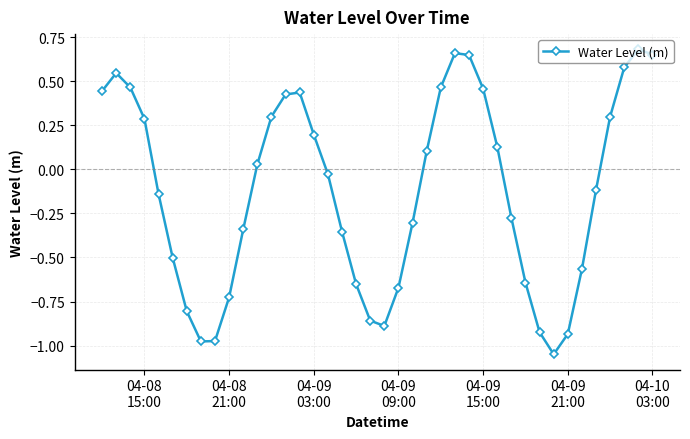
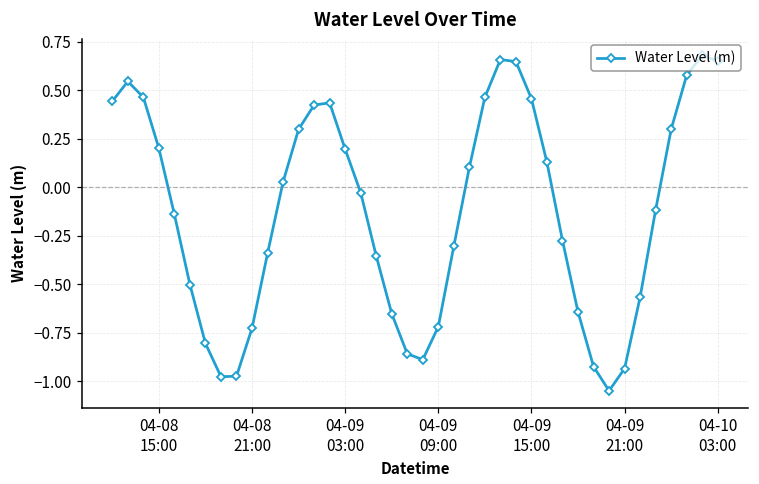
  {
-   "04-08 15:00": 0.29,
+   "04-08 15:00": 0.20,
    "04-08 21:00": -0.73,
    "04-09 03:00": 0.20,
-   "04-09 09:00": -0.67,
+   "04-09 09:00": -0.72,
    "04-09 15:00": 0.46,
    "04-09 21:00": -0.93
  }
